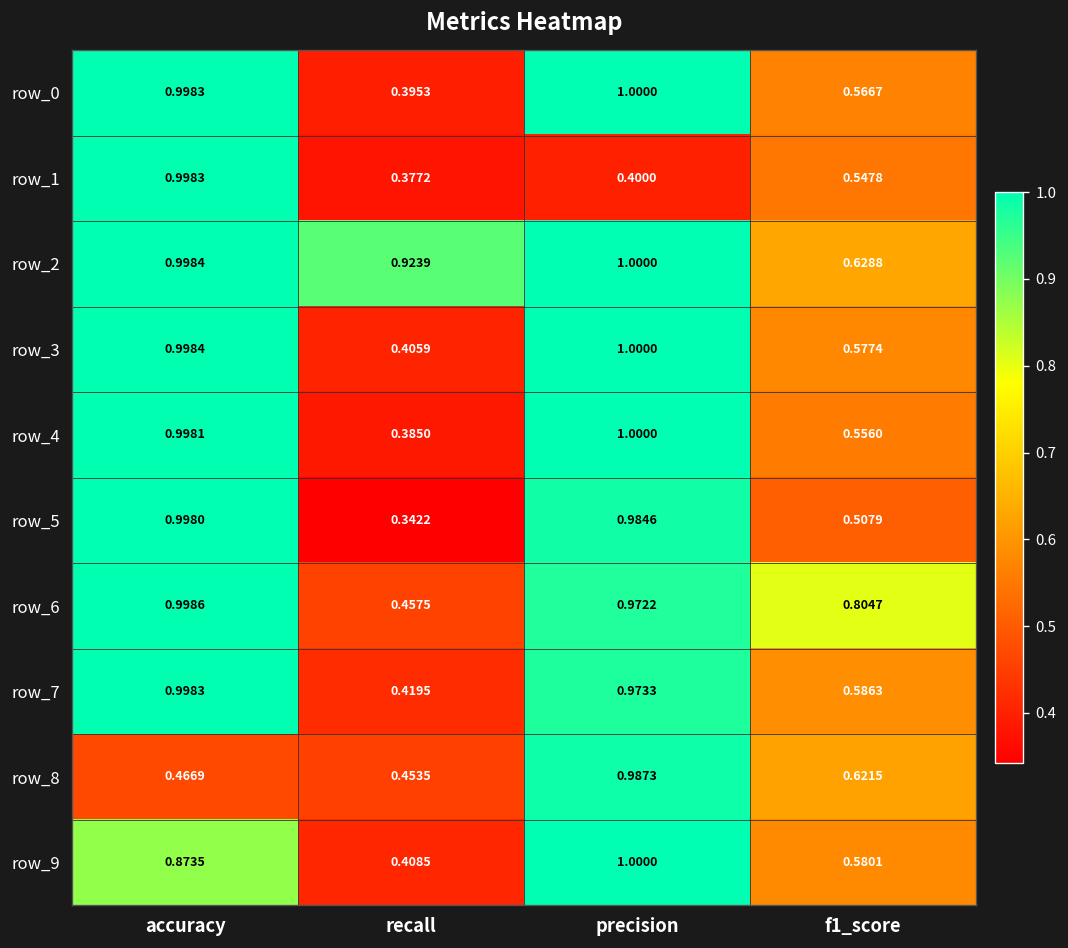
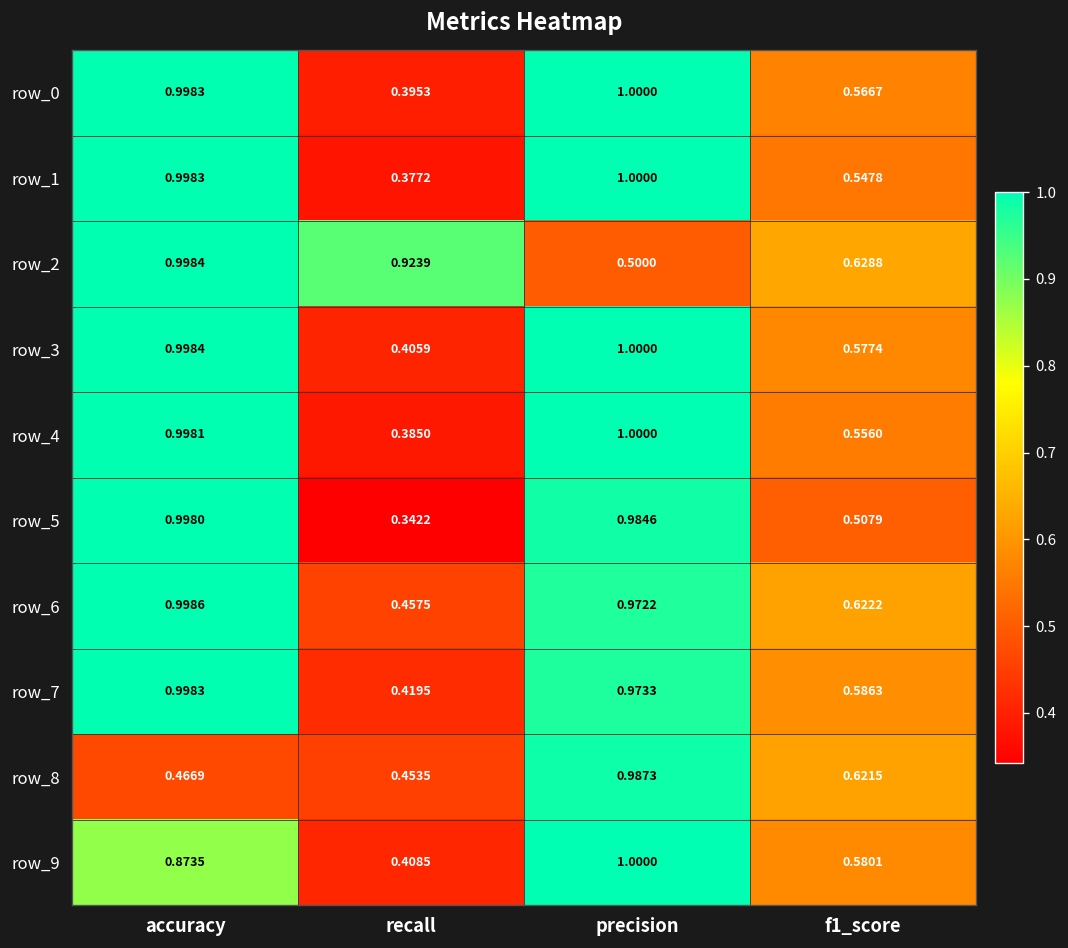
  {
    "row_0": {
      "accuracy": 0.9983,
      "recall": 0.3953,
      "precision": 1.0000,
      "f1_score": 0.5667
    },
    "row_1": {
      "accuracy": 0.9983,
      "recall": 0.3772,
-     "precision": 0.4000,
+     "precision": 1.0000,
      "f1_score": 0.5478
    },
    "row_2": {
      "accuracy": 0.9984,
      "recall": 0.9239,
-     "precision": 1.0000,
+     "precision": 0.5000,
      "f1_score": 0.6288
    },
    "row_3": {
      "accuracy": 0.9984,
      "recall": 0.4059,
      "precision": 1.0000,
      "f1_score": 0.5774
    },
    "row_4": {
      "accuracy": 0.9981,
      "recall": 0.3850,
      "precision": 1.0000,
      "f1_score": 0.5560
    },
    "row_5": {
      "accuracy": 0.9980,
      "recall": 0.3422,
      "precision": 0.9846,
      "f1_score": 0.5079
    },
    "row_6": {
      "accuracy": 0.9986,
      "recall": 0.4575,
      "precision": 0.9722,
-     "f1_score": 0.8047
+     "f1_score": 0.6222
    },
    "row_7": {
      "accuracy": 0.9983,
      "recall": 0.4195,
      "precision": 0.9733,
      "f1_score": 0.5863
    },
    "row_8": {
      "accuracy": 0.4669,
      "recall": 0.4535,
      "precision": 0.9873,
      "f1_score": 0.6215
    },
    "row_9": {
      "accuracy": 0.8735,
      "recall": 0.4085,
      "precision": 1.0000,
      "f1_score": 0.5801
    }
  }
